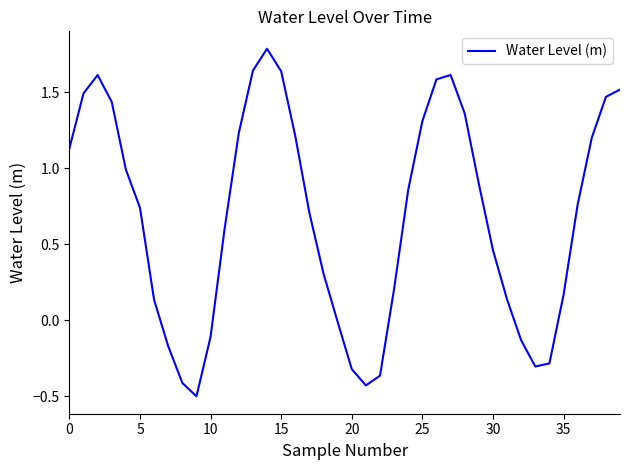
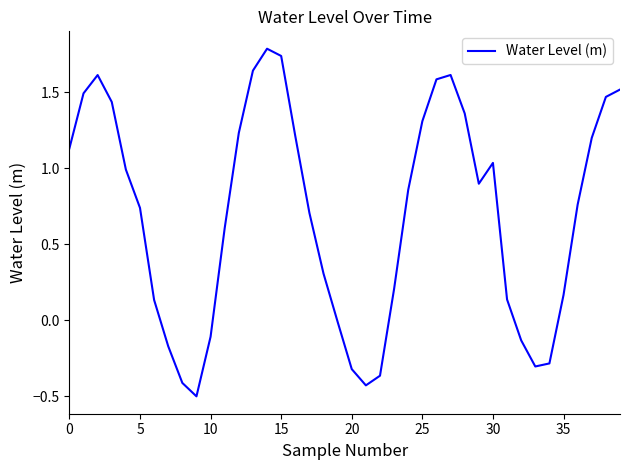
  {
    "0": 1.13,
    "5": 0.74,
    "10": -0.11,
-   "15": 1.64,
+   "15": 1.74,
    "20": -0.32,
    "25": 1.31,
-   "30": 0.46,
+   "30": 1.04,
    "35": 0.17
  }
